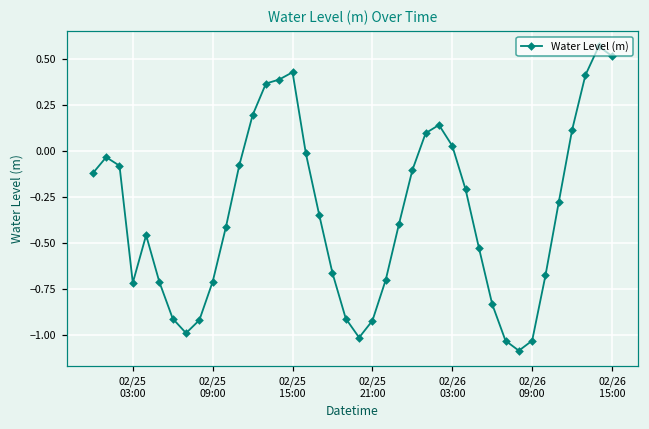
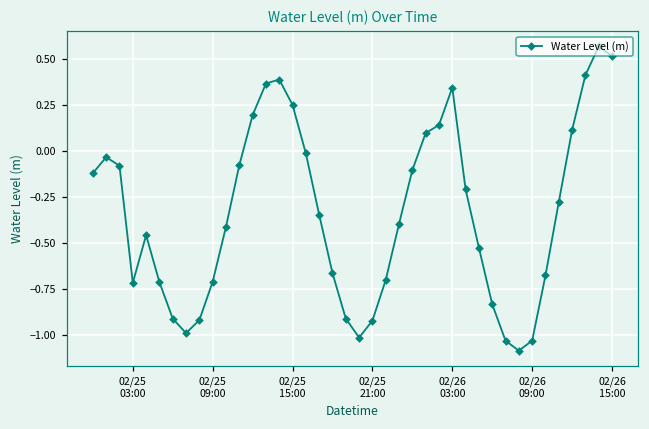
  {
    "02/25 03:00": -0.72,
    "02/25 09:00": -0.71,
-   "02/25 15:00": 0.43,
+   "02/25 15:00": 0.25,
    "02/25 21:00": -0.92,
-   "02/26 03:00": 0.03,
+   "02/26 03:00": 0.34,
    "02/26 09:00": -1.03
  }
